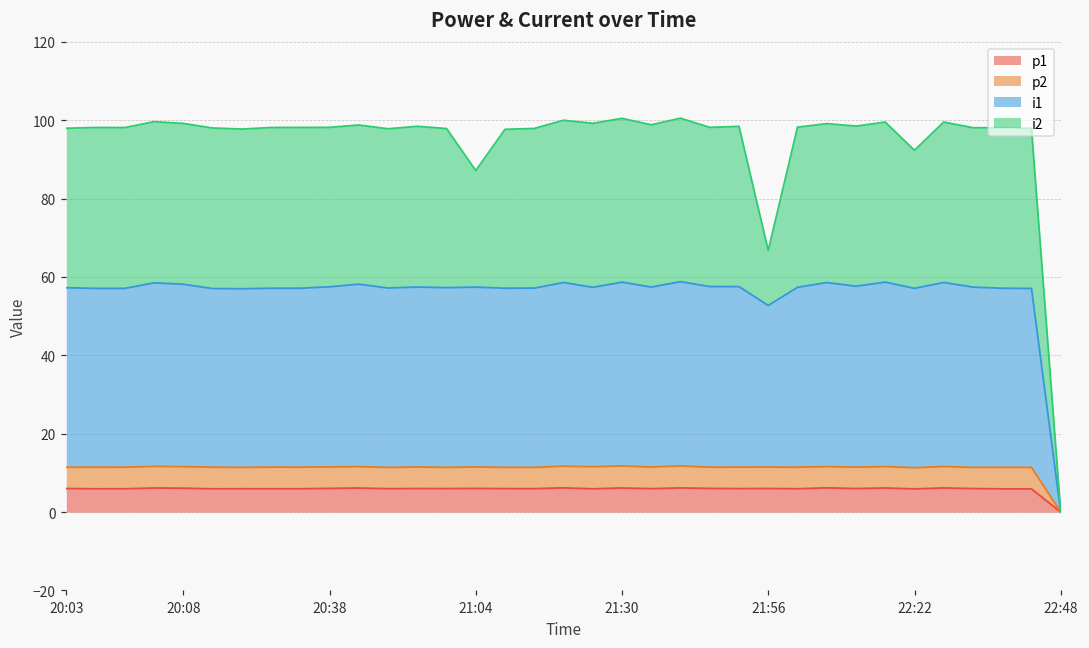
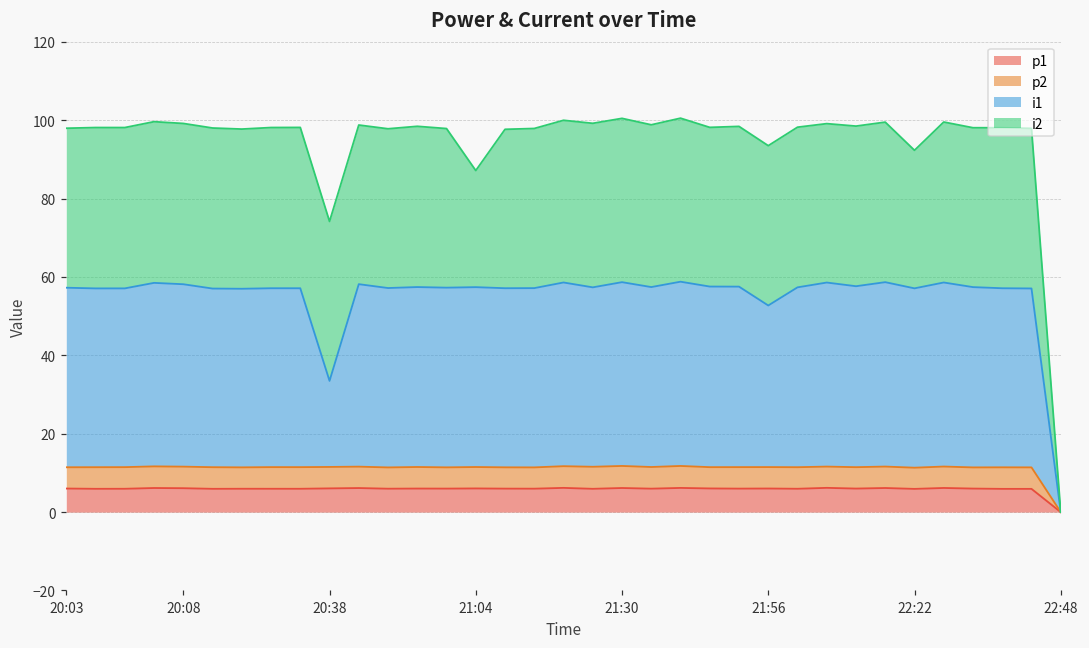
  {
    "i1": {
      "20:03": 46,
      "20:08": 47,
-     "20:38": 46,
+     "20:38": 22,
      "21:04": 46,
      "21:30": 47,
      "21:56": 41,
      "22:22": 46
    },
    "i2": {
      "20:03": 41,
      "20:08": 41,
      "20:38": 41,
      "21:04": 30,
      "21:30": 42,
-     "21:56": 14,
+     "21:56": 41,
      "22:22": 35
    }
  }
